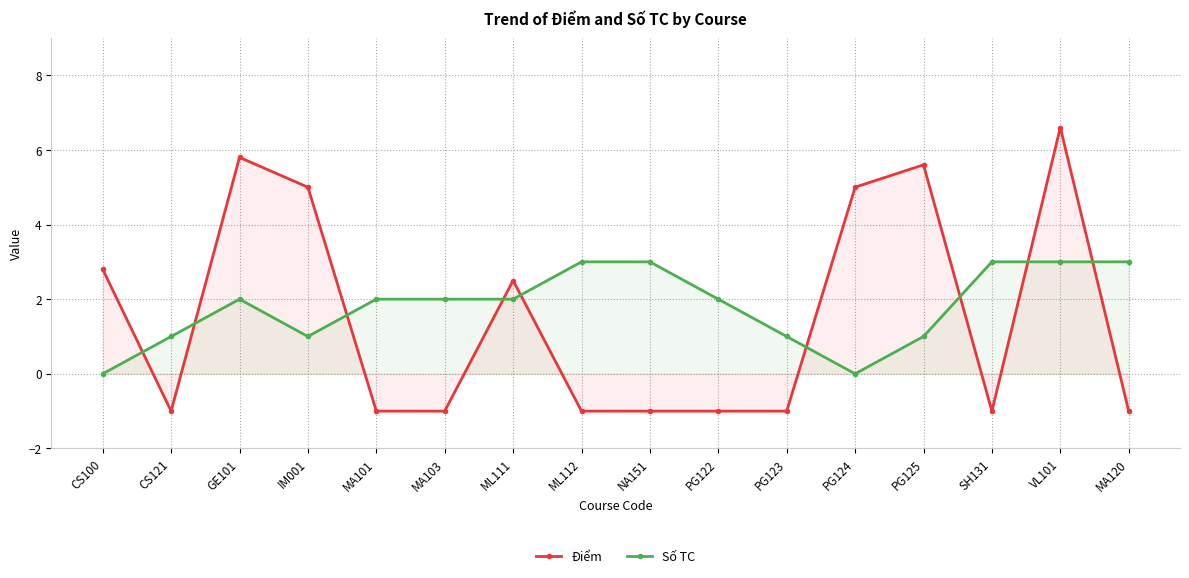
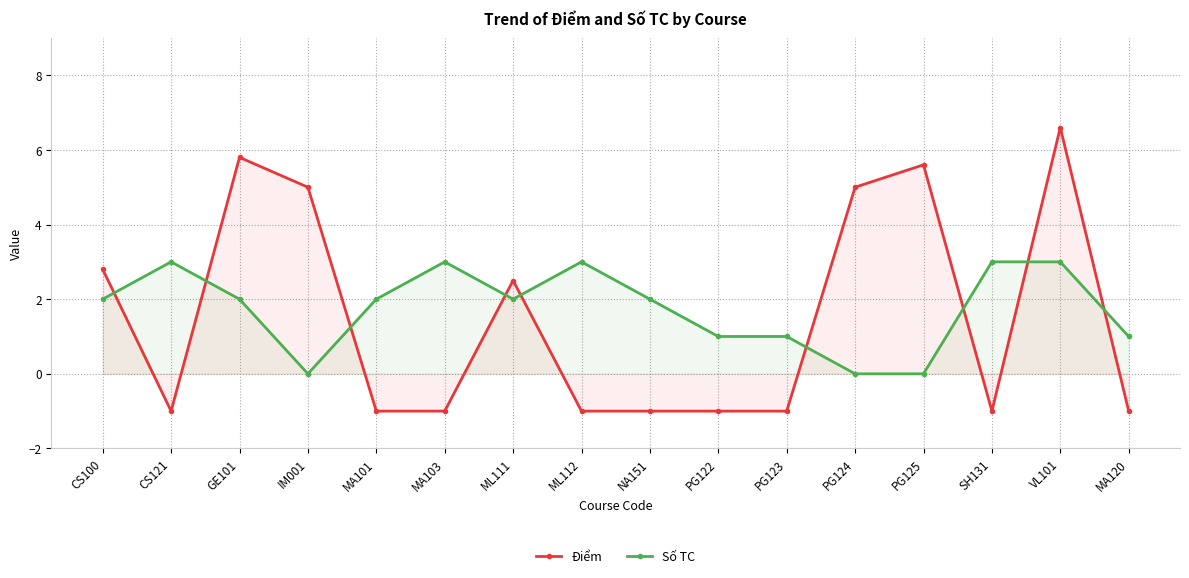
  {
    "Số TC": {
-     "CS100": 0,
-     "CS121": 1,
+     "CS100": 2,
+     "CS121": 3,
      "GE101": 2,
-     "IM001": 1,
+     "IM001": 0,
      "MA101": 2,
-     "MA103": 2,
+     "MA103": 3,
      "ML111": 2,
      "ML112": 3,
-     "NA151": 3,
-     "PG122": 2,
+     "NA151": 2,
+     "PG122": 1,
      "PG123": 1,
      "PG124": 0,
-     "PG125": 1,
+     "PG125": 0,
      "SH131": 3,
      "VL101": 3,
-     "MA120": 3
+     "MA120": 1
    }
  }
